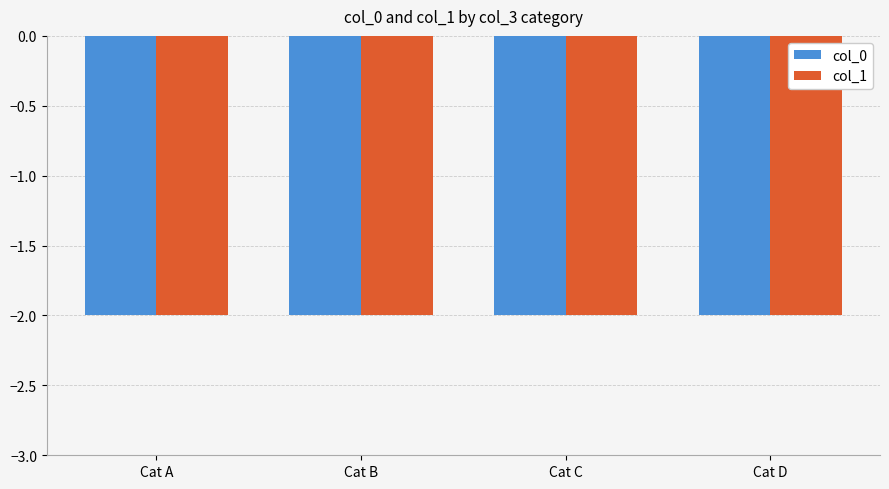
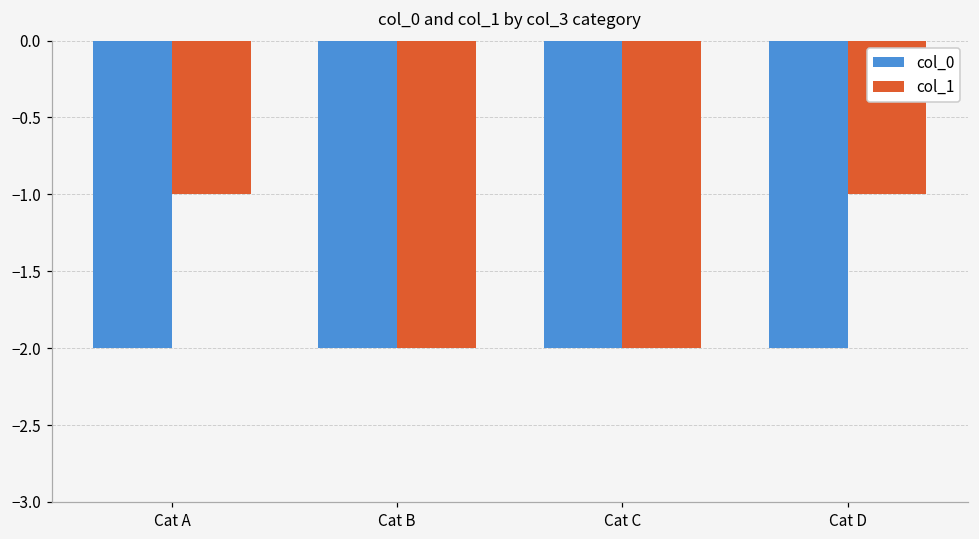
  {
    "col_0": {
      "Cat A": -2,
      "Cat B": -2,
      "Cat C": -2,
      "Cat D": -2
    },
    "col_1": {
-     "Cat A": -2,
+     "Cat A": -1,
      "Cat B": -2,
      "Cat C": -2,
-     "Cat D": -2
+     "Cat D": -1
    }
  }
